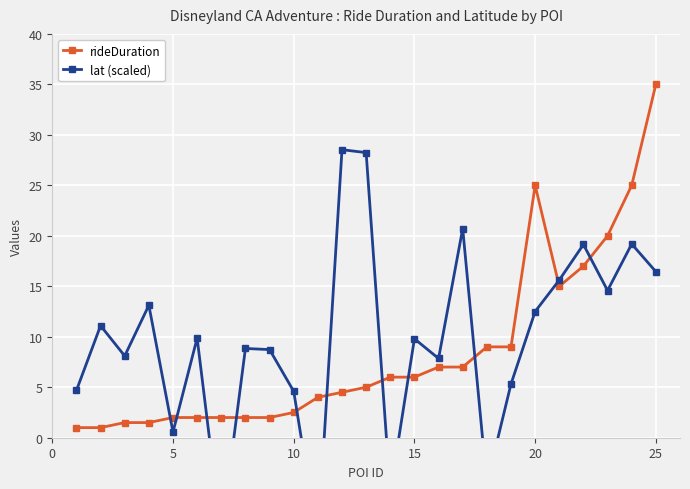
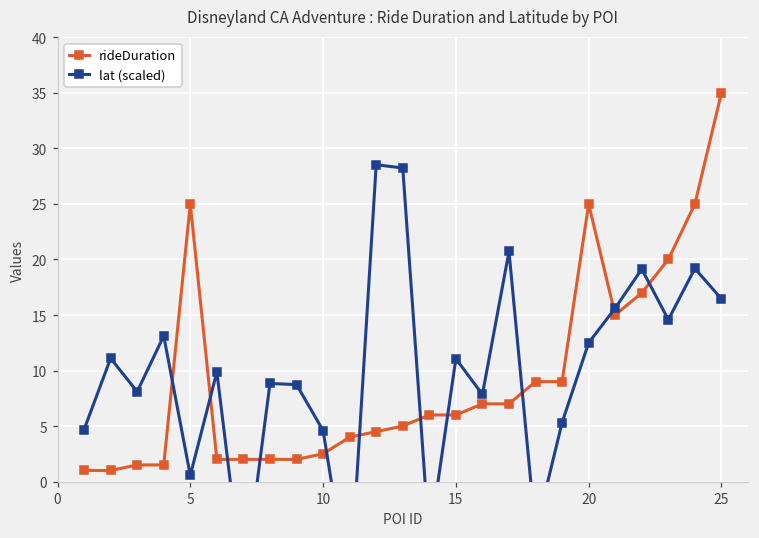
  {
    "rideDuration": {
-     "5": 2,
+     "5": 25,
      "10": 2.5,
      "15": 6,
      "20": 25,
      "25": 35
    },
    "lat (scaled)": {
      "5": 0.6,
      "10": 4.6,
-     "15": 9.8,
+     "15": 11.1,
      "20": 12.5,
      "25": 16.4
    }
  }
